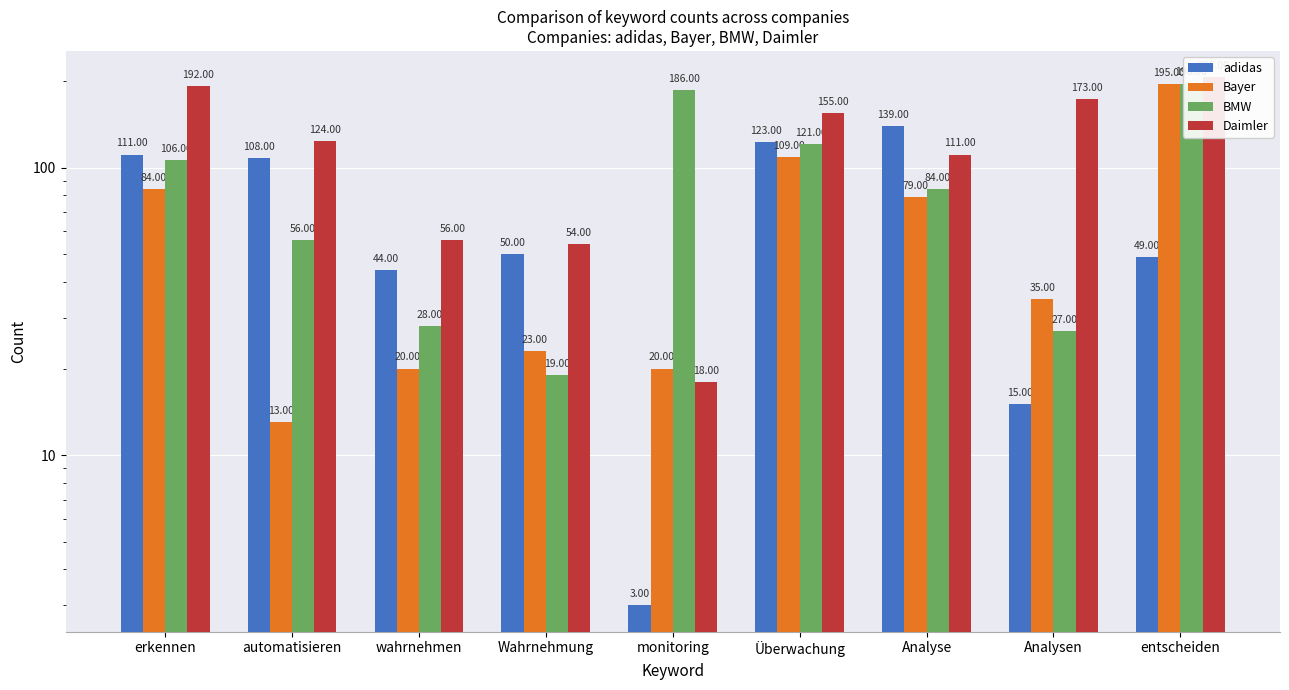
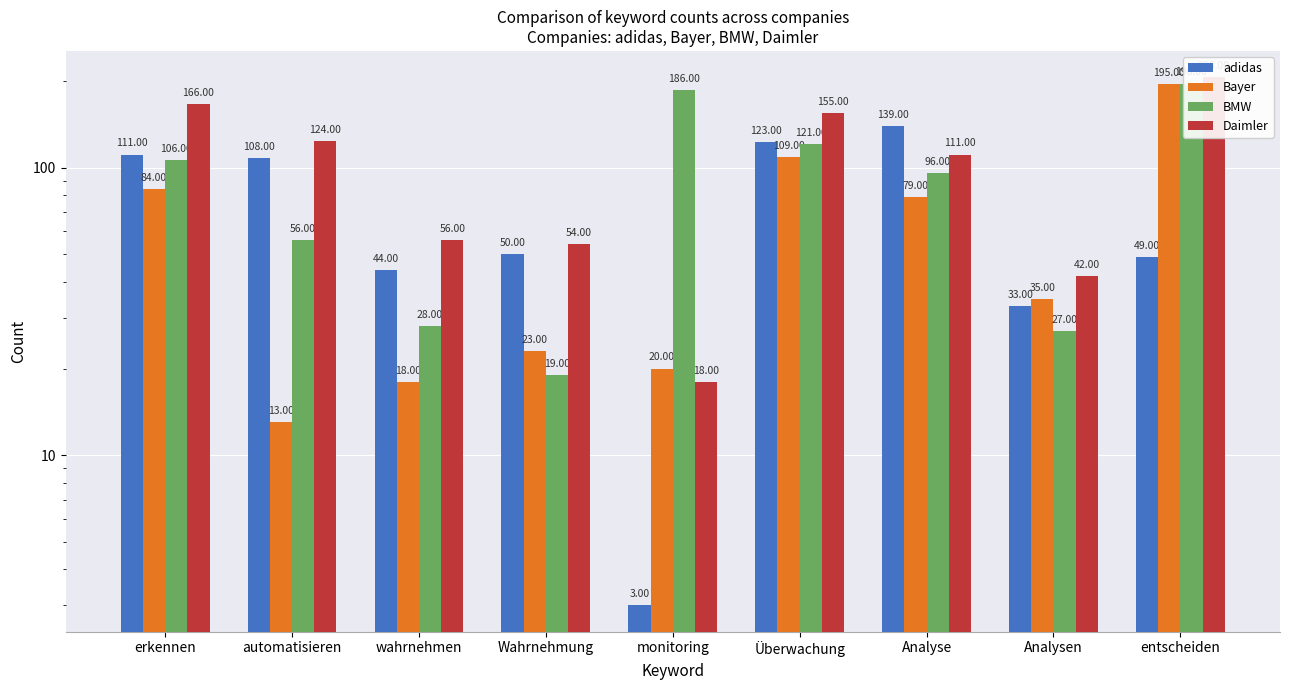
  {
    "adidas": {
      "erkennen": 111.00,
      "automatisieren": 108.00,
      "wahrnehmen": 44.00,
      "Wahrnehmung": 50.00,
      "monitoring": 3.00,
      "Überwachung": 123.00,
      "Analyse": 139.00,
-     "Analysen": 15.00,
+     "Analysen": 33.00,
      "entscheiden": 49.00
    },
    "Bayer": {
      "erkennen": 84.00,
      "automatisieren": 13.00,
-     "wahrnehmen": 20.00,
+     "wahrnehmen": 18.00,
      "Wahrnehmung": 23.00,
      "monitoring": 20.00,
      "Überwachung": 109.00,
      "Analyse": 79.00,
      "Analysen": 35.00
    },
    "BMW": {
      "erkennen": 106.00,
      "automatisieren": 56.00,
      "wahrnehmen": 28.00,
      "Wahrnehmung": 19.00,
      "monitoring": 186.00,
      "Überwachung": 121.00,
-     "Analyse": 84.00,
+     "Analyse": 96.00,
      "Analysen": 27.00
    },
    "Daimler": {
-     "erkennen": 192.00,
+     "erkennen": 166.00,
      "automatisieren": 124.00,
      "wahrnehmen": 56.00,
      "Wahrnehmung": 54.00,
      "monitoring": 18.00,
      "Überwachung": 155.00,
      "Analyse": 111.00,
-     "Analysen": 173.00
+     "Analysen": 42.00
    }
  }
